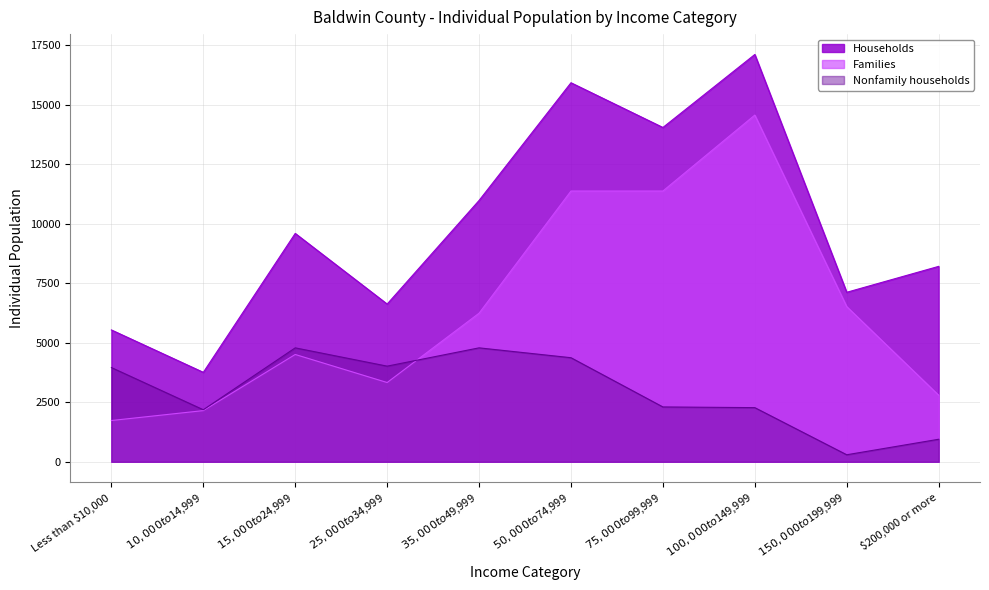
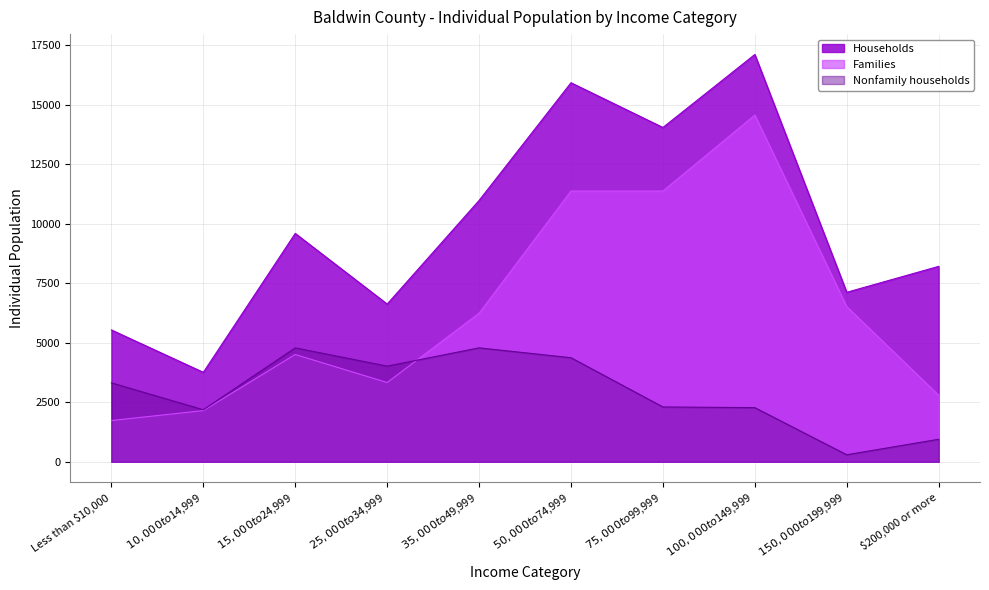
  {
    "Households": {
      "Less than $10,000": 5500,
      "$200,000 or more": 8200
    },
    "Families": {
      "Less than $10,000": 1700,
      "$200,000 or more": 2800
    },
    "Nonfamily households": {
-     "Less than $10,000": 4000,
+     "Less than $10,000": 3300,
      "$200,000 or more": 900
    }
  }
